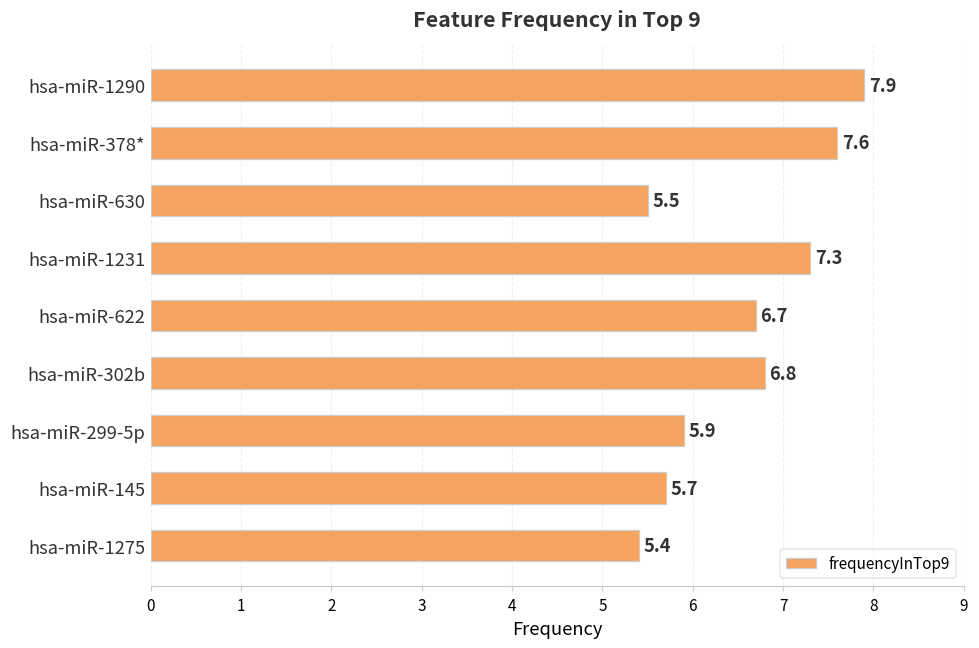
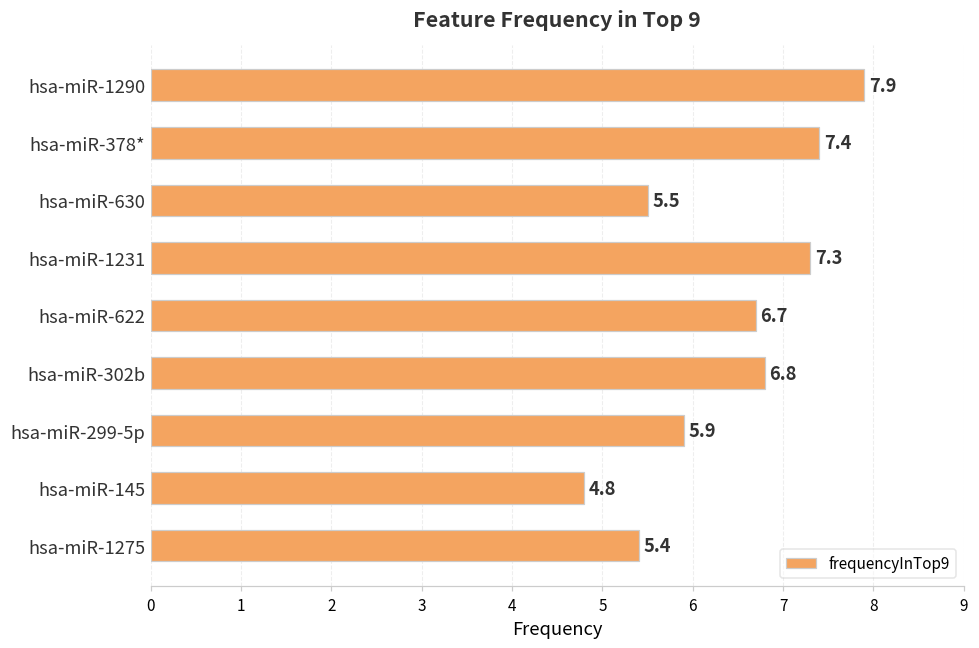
  {
    "hsa-miR-1290": 7.9,
-   "hsa-miR-378*": 7.6,
+   "hsa-miR-378*": 7.4,
    "hsa-miR-630": 5.5,
    "hsa-miR-1231": 7.3,
    "hsa-miR-622": 6.7,
    "hsa-miR-302b": 6.8,
    "hsa-miR-299-5p": 5.9,
-   "hsa-miR-145": 5.7,
+   "hsa-miR-145": 4.8,
    "hsa-miR-1275": 5.4
  }
